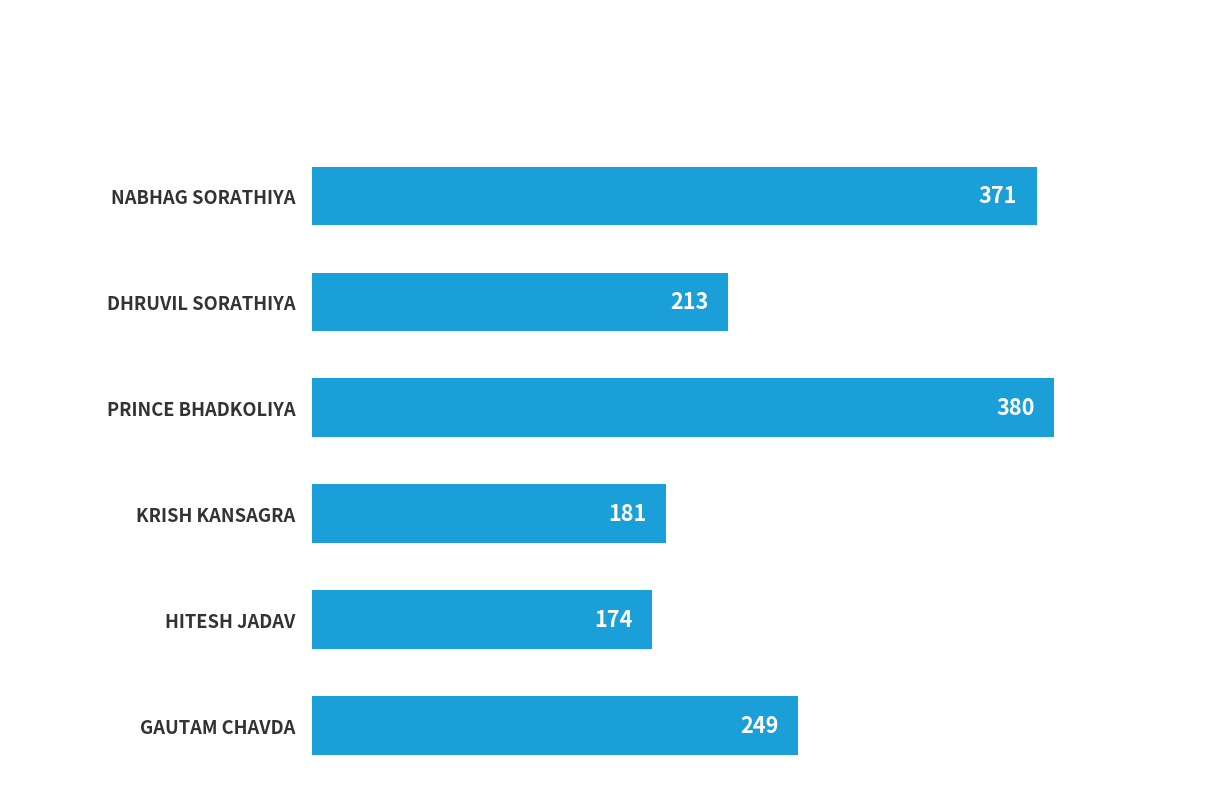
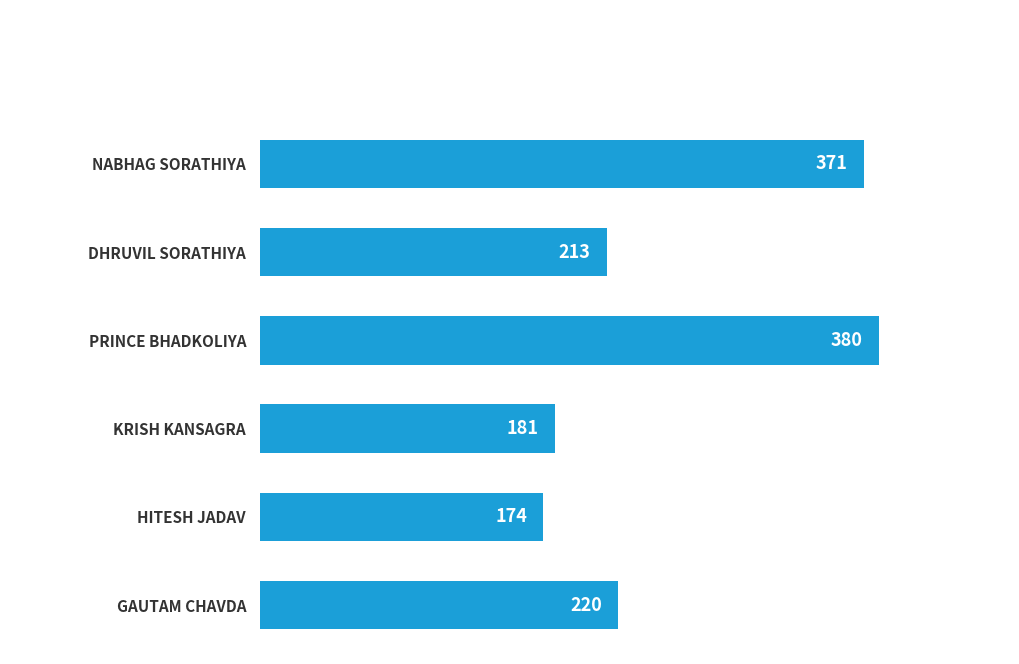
  {
    "NABHAG SORATHIYA": 371,
    "DHRUVIL SORATHIYA": 213,
    "PRINCE BHADKOLIYA": 380,
    "KRISH KANSAGRA": 181,
    "HITESH JADAV": 174,
-   "GAUTAM CHAVDA": 249
+   "GAUTAM CHAVDA": 220
  }
